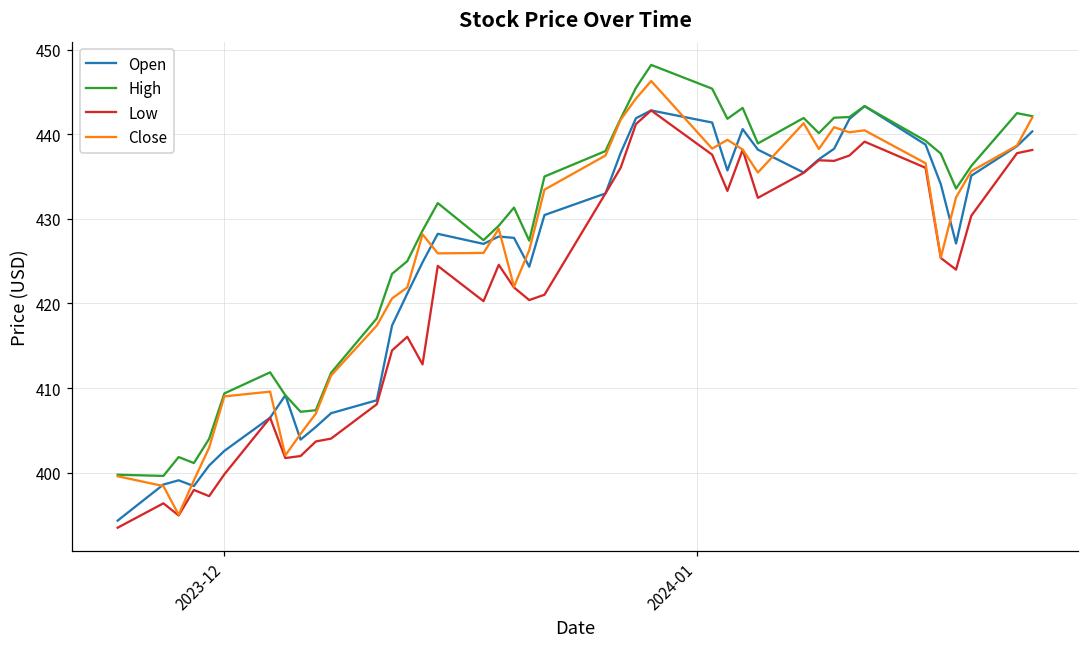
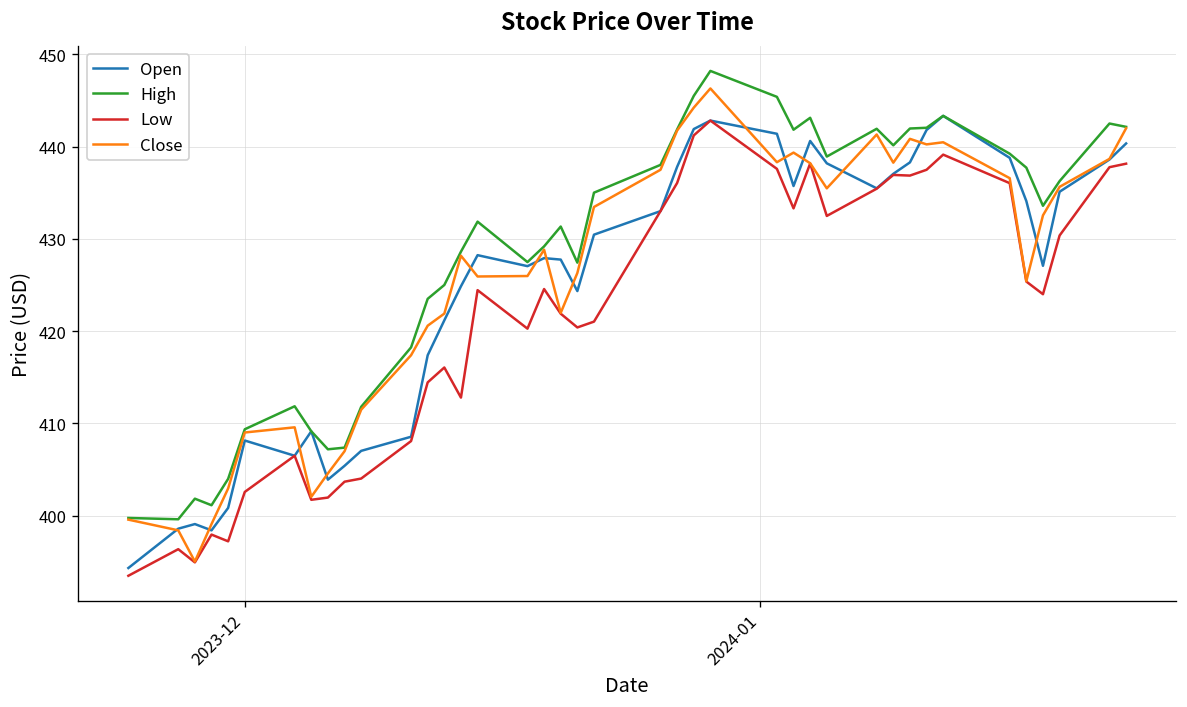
  {
    "Open": {
-     "2023-12": 403
+     "2023-12": 408
    },
    "High": {
      "2023-12": 409
    },
    "Low": {
-     "2023-12": 400
+     "2023-12": 403
    },
    "Close": {
      "2023-12": 409
    }
  }
